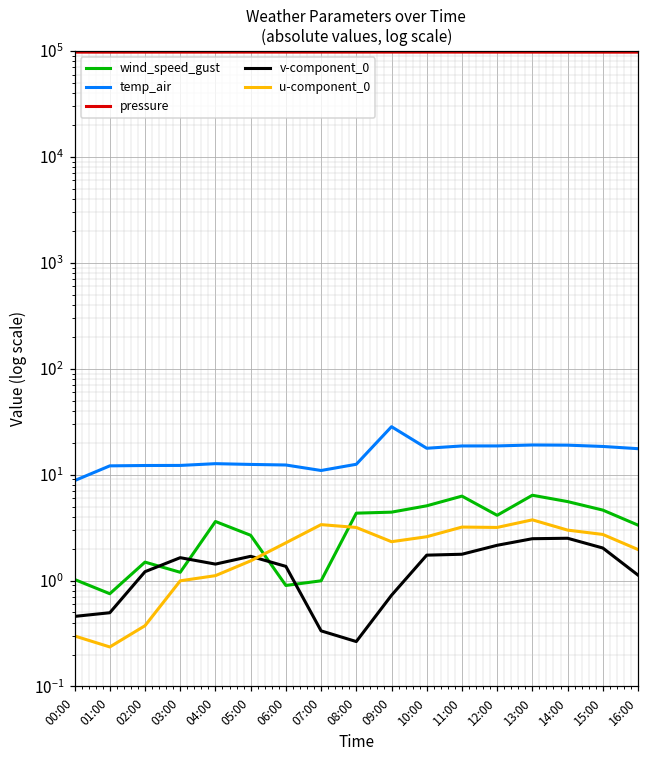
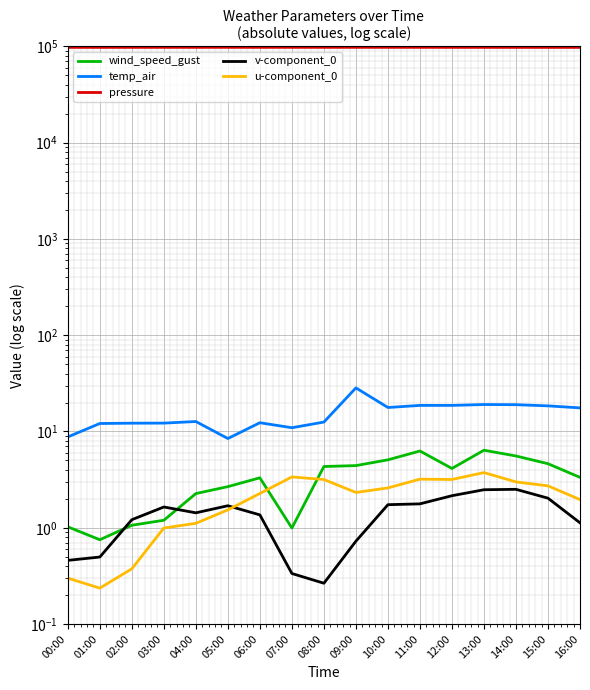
  {
    "wind_speed_gust": {
      "00:00": 1.0,
      "01:00": 0.8,
-     "02:00": 1.5,
+     "02:00": 1.1,
      "03:00": 1.2,
-     "04:00": 3.6,
+     "04:00": 2.3,
      "05:00": 2.7,
-     "06:00": 0.9,
+     "06:00": 3.3,
      "07:00": 1.0,
      "08:00": 4,
      "09:00": 4,
      "10:00": 5,
      "11:00": 6,
      "12:00": 4.1,
      "13:00": 6,
      "14:00": 6,
      "15:00": 5,
      "16:00": 3.3
    },
    "temp_air": {
      "00:00": 9,
      "01:00": 12,
      "02:00": 12,
      "03:00": 12,
      "04:00": 13,
-     "05:00": 12,
+     "05:00": 8,
      "06:00": 12,
      "07:00": 11,
      "08:00": 13,
      "09:00": 28,
      "10:00": 18,
      "11:00": 19,
      "12:00": 19,
      "13:00": 19,
      "14:00": 19,
      "15:00": 18,
      "16:00": 18
    },
    "pressure": {
      "00:00": 100000,
      "01:00": 100000,
      "02:00": 100000,
      "03:00": 100000,
      "04:00": 100000,
      "05:00": 100000,
      "06:00": 100000,
      "07:00": 100000,
      "08:00": 100000,
      "09:00": 100000,
      "10:00": 100000,
      "11:00": 100000,
      "12:00": 100000,
      "13:00": 100000,
      "14:00": 100000,
      "15:00": 100000,
      "16:00": 100000
    },
    "v-component_0": {
      "00:00": 0.5,
      "01:00": 0.5,
      "02:00": 1.2,
      "03:00": 1.6,
      "04:00": 1.4,
      "05:00": 1.7,
      "06:00": 1.4,
      "07:00": 0.33,
      "08:00": 0.27,
      "09:00": 0.7,
      "10:00": 1.7,
      "11:00": 1.8,
      "12:00": 2.2,
      "13:00": 2.5,
      "14:00": 2.5,
      "15:00": 2.0,
      "16:00": 1.1
    },
    "u-component_0": {
      "00:00": 0.3,
      "01:00": 0.24,
      "02:00": 0.37,
      "03:00": 1.0,
      "04:00": 1.1,
      "05:00": 1.5,
      "06:00": 2.3,
      "07:00": 3.4,
      "08:00": 3.2,
      "09:00": 2.3,
      "10:00": 2.6,
      "11:00": 3.2,
      "12:00": 3.2,
      "13:00": 3.7,
      "14:00": 3.0,
      "15:00": 2.7,
      "16:00": 2.0
    }
  }
